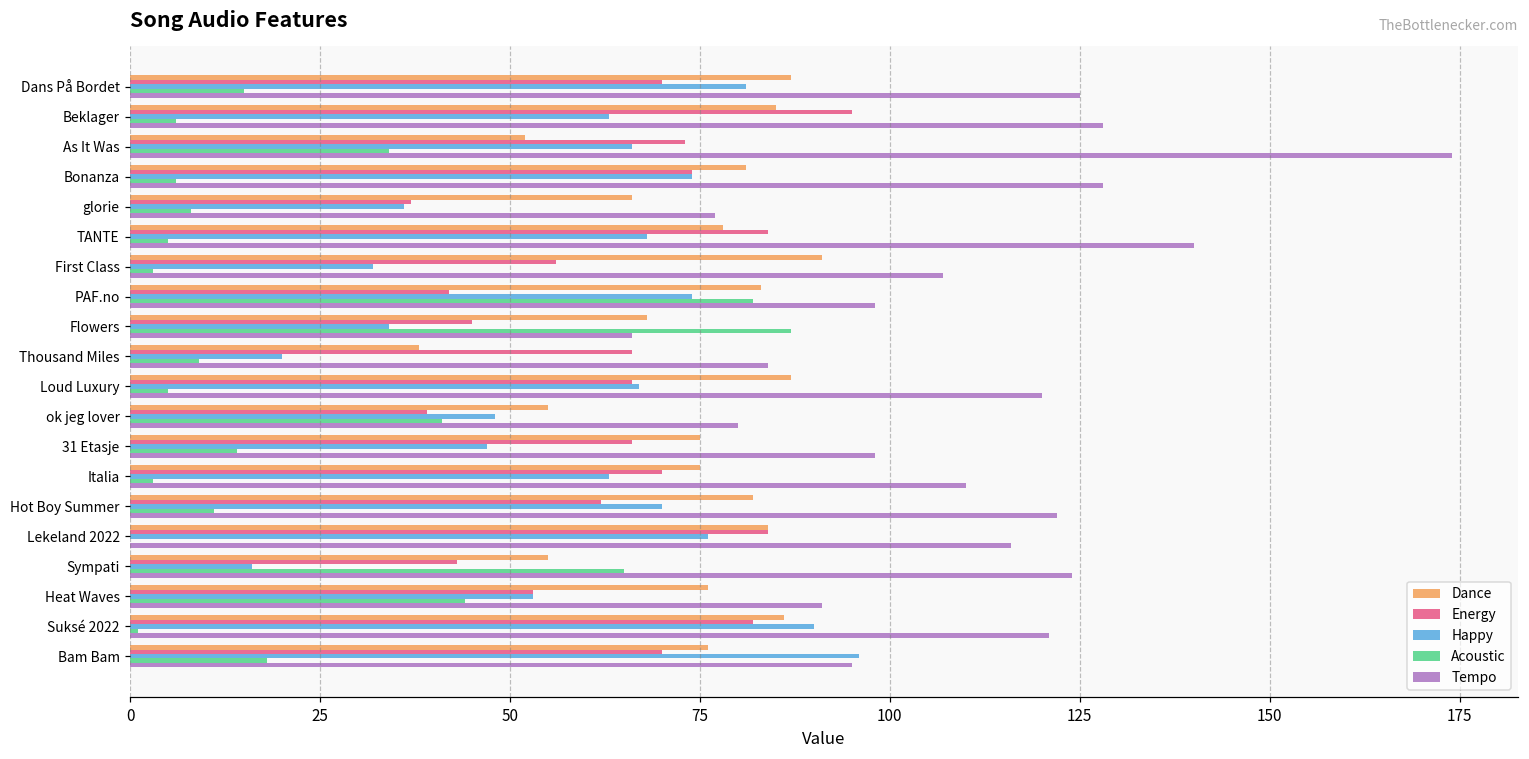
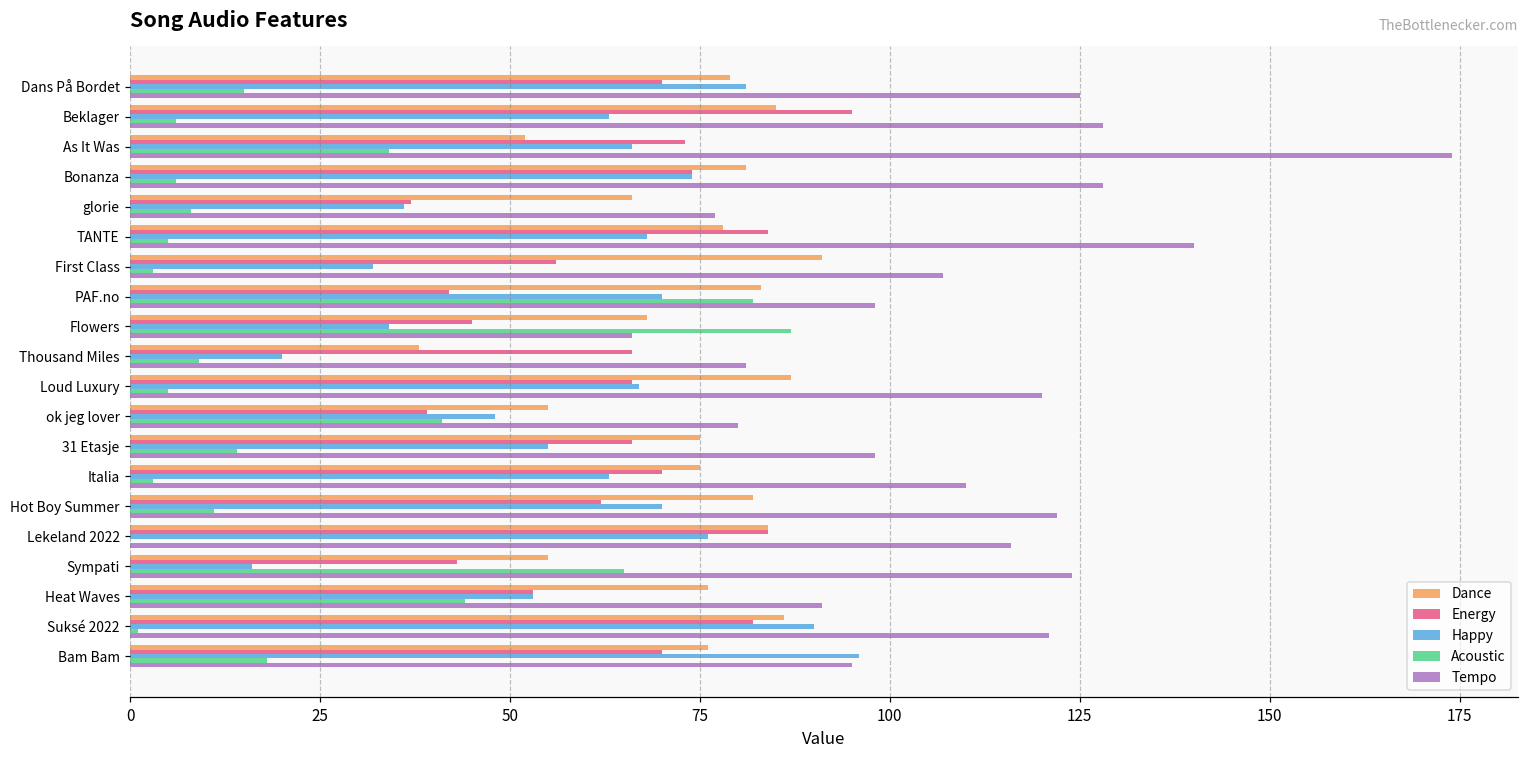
  {
    "Dance": {
-     "Dans På Bordet": 87,
+     "Dans På Bordet": 79,
      "Beklager": 85,
      "As It Was": 52,
      "Bonanza": 81,
      "glorie": 66,
      "TANTE": 78,
      "First Class": 91,
      "PAF.no": 83,
      "Flowers": 68,
      "Thousand Miles": 38,
      "Loud Luxury": 87,
      "ok jeg lover": 55,
      "31 Etasje": 75,
      "Italia": 75,
      "Hot Boy Summer": 82,
      "Lekeland 2022": 84,
      "Sympati": 55,
      "Heat Waves": 76,
      "Suksé 2022": 86,
      "Bam Bam": 76
    },
    "Energy": {
      "Dans På Bordet": 70,
      "Beklager": 95,
      "As It Was": 73,
      "Bonanza": 74,
      "glorie": 37,
      "TANTE": 84,
      "First Class": 56,
      "PAF.no": 42,
      "Flowers": 45,
      "Thousand Miles": 66,
      "Loud Luxury": 66,
      "ok jeg lover": 39,
      "31 Etasje": 66,
      "Italia": 70,
      "Hot Boy Summer": 62,
      "Lekeland 2022": 84,
      "Sympati": 43,
      "Heat Waves": 53,
      "Suksé 2022": 82,
      "Bam Bam": 70
    },
    "Happy": {
      "Dans På Bordet": 81,
      "Beklager": 63,
      "As It Was": 66,
      "Bonanza": 74,
      "glorie": 36,
      "TANTE": 68,
      "First Class": 32,
-     "PAF.no": 74,
+     "PAF.no": 70,
      "Flowers": 34,
      "Thousand Miles": 20,
      "Loud Luxury": 67,
      "ok jeg lover": 48,
-     "31 Etasje": 47,
+     "31 Etasje": 55,
      "Italia": 63,
      "Hot Boy Summer": 70,
      "Lekeland 2022": 76,
      "Sympati": 16,
      "Heat Waves": 53,
      "Suksé 2022": 90,
      "Bam Bam": 96
    },
    "Acoustic": {
      "Dans På Bordet": 15,
      "Beklager": 6,
      "As It Was": 34,
      "Bonanza": 6,
      "glorie": 8,
      "TANTE": 5,
      "First Class": 3,
      "PAF.no": 82,
      "Flowers": 87,
      "Thousand Miles": 9,
      "Loud Luxury": 5,
      "ok jeg lover": 41,
      "31 Etasje": 14,
      "Italia": 3,
      "Hot Boy Summer": 11,
      "Lekeland 2022": 0,
      "Sympati": 65,
      "Heat Waves": 44,
      "Suksé 2022": 1,
      "Bam Bam": 18
    },
    "Tempo": {
      "Dans På Bordet": 125,
      "Beklager": 128,
      "As It Was": 174,
      "Bonanza": 128,
      "glorie": 77,
      "TANTE": 140,
      "First Class": 107,
      "PAF.no": 98,
      "Flowers": 66,
-     "Thousand Miles": 84,
+     "Thousand Miles": 81,
      "Loud Luxury": 120,
      "ok jeg lover": 80,
      "31 Etasje": 98,
      "Italia": 110,
      "Hot Boy Summer": 122,
      "Lekeland 2022": 116,
      "Sympati": 124,
      "Heat Waves": 91,
      "Suksé 2022": 121,
      "Bam Bam": 95
    }
  }
